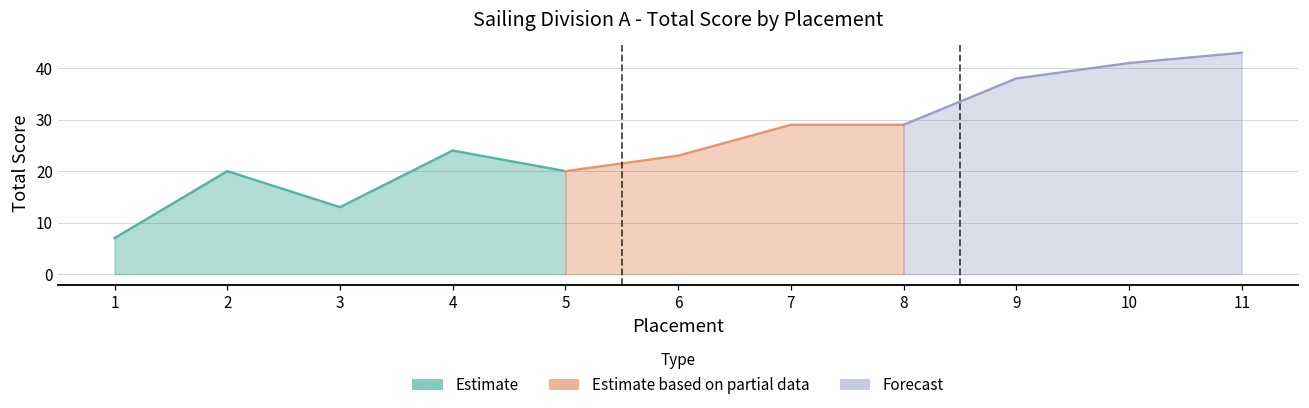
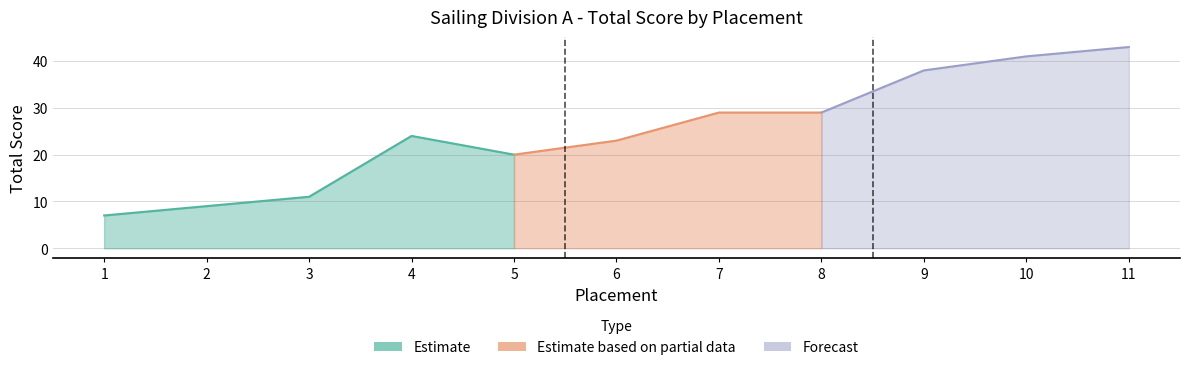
  {
    "Estimate": {
      "1": 7,
-     "2": 20,
-     "3": 13,
+     "2": 9,
+     "3": 11,
      "4": 24
    },
    "Estimate based on partial data": {
      "6": 23,
      "7": 29
    },
    "Forecast": {
      "9": 38,
      "10": 41,
      "11": 43
    }
  }
